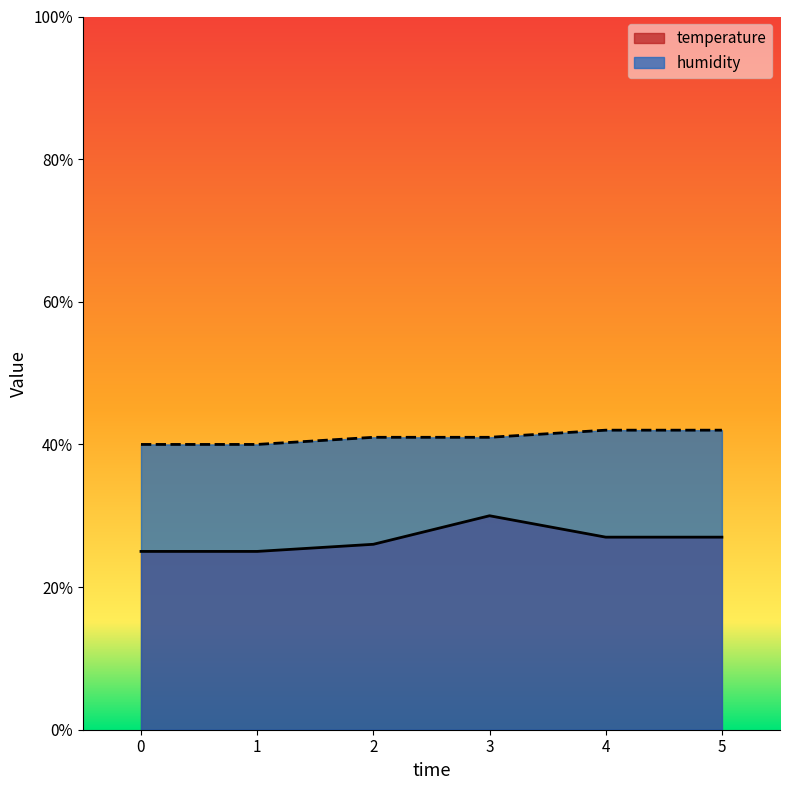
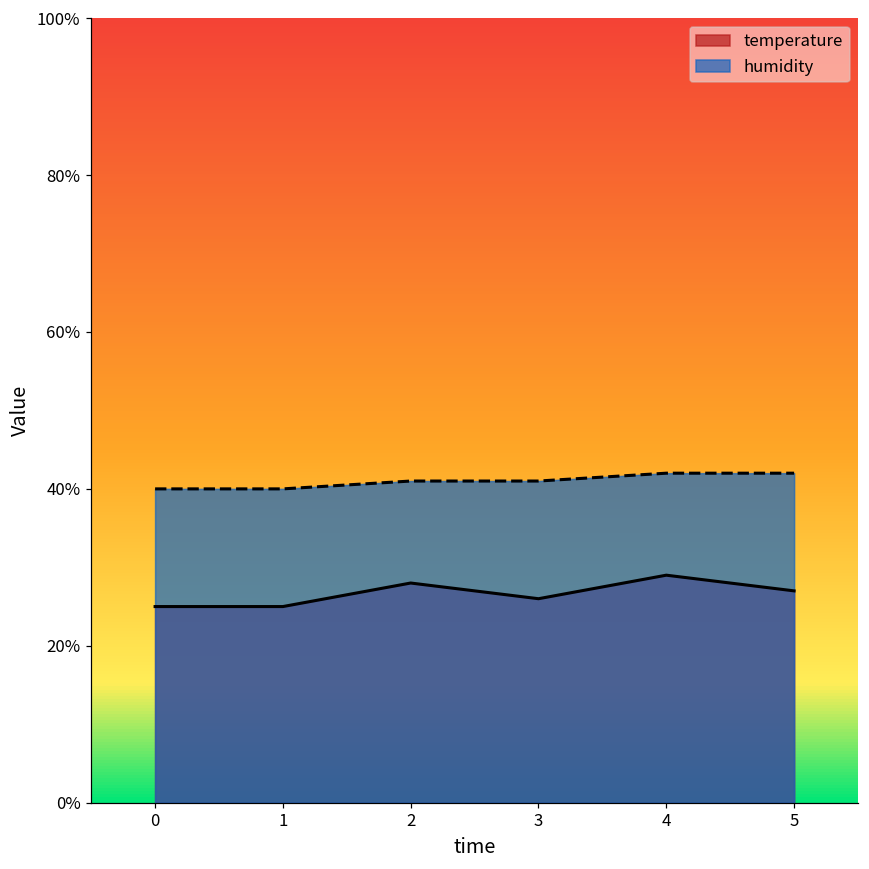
  {
    "temperature": {
      "0": "25%",
      "1": "25%",
-     "2": "26%",
-     "3": "30%",
-     "4": "27%",
+     "2": "28%",
+     "3": "26%",
+     "4": "29%",
      "5": "27%"
    },
    "humidity": {
      "0": "40%",
      "1": "40%",
      "2": "41%",
      "3": "41%",
      "4": "42%",
      "5": "42%"
    }
  }
